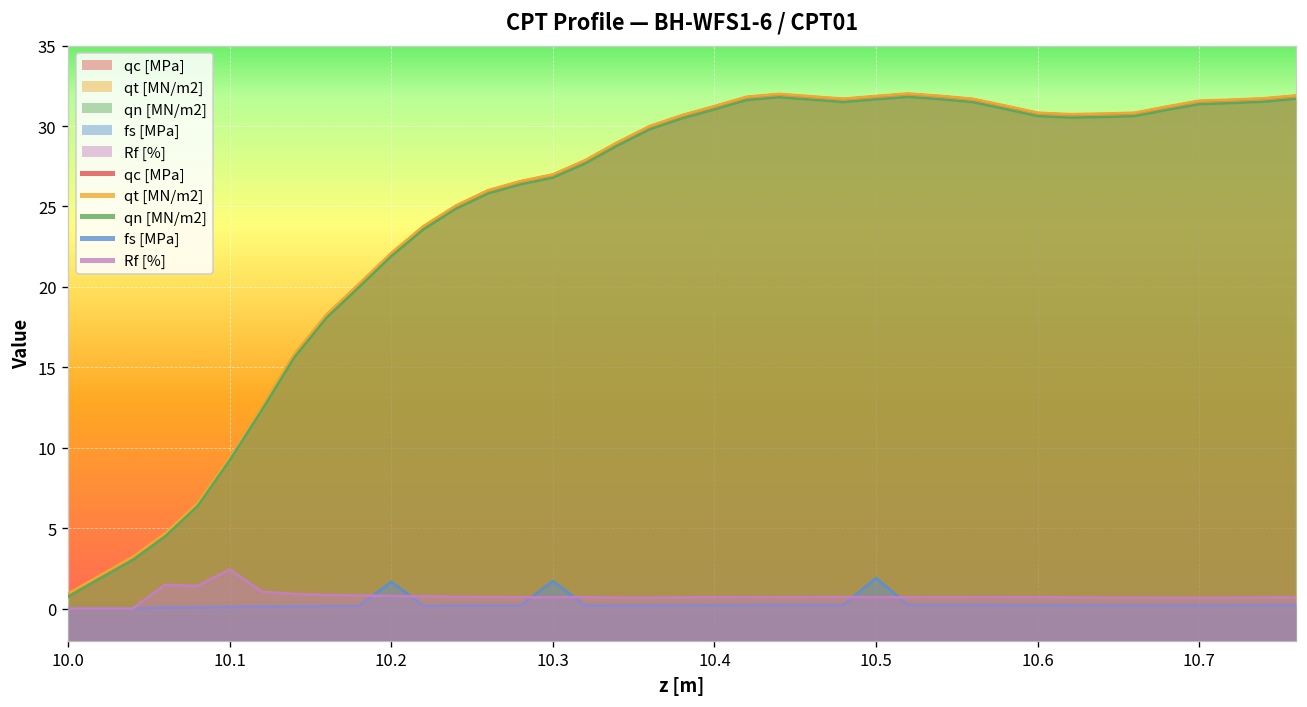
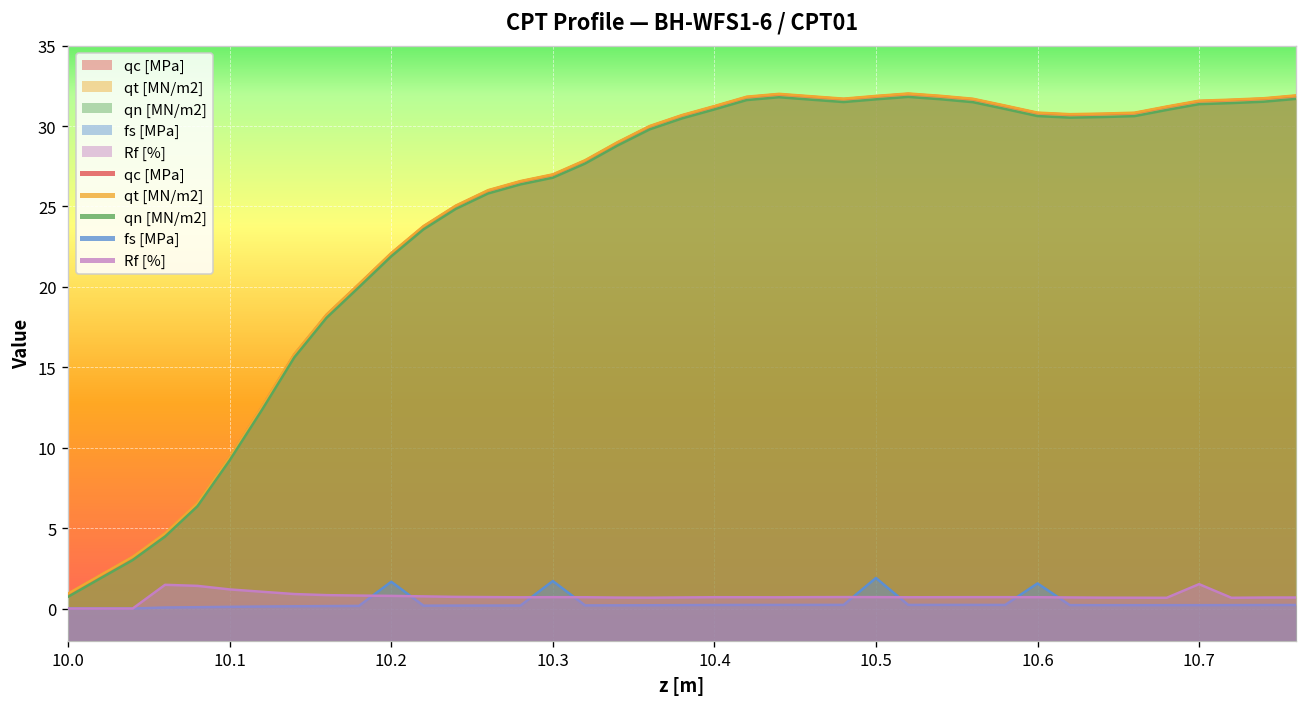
  {
    "qn [MN/m2]": {
      "10.7": 31.4
    },
    "fs [MPa]": {
      "10.1": 0.1,
      "10.2": 1.7,
      "10.3": 1.7,
      "10.4": 0.2,
      "10.5": 1.9,
-     "10.6": 0.2,
+     "10.6": 1.6,
      "10.7": 0.2
    },
    "Rf [%]": {
-     "10.1": 2.4,
+     "10.1": 1.2,
      "10.2": 0.8,
      "10.3": 0.7,
      "10.4": 0.7,
      "10.5": 0.7,
      "10.6": 0.7,
-     "10.7": 0.7
+     "10.7": 1.5
    }
  }
